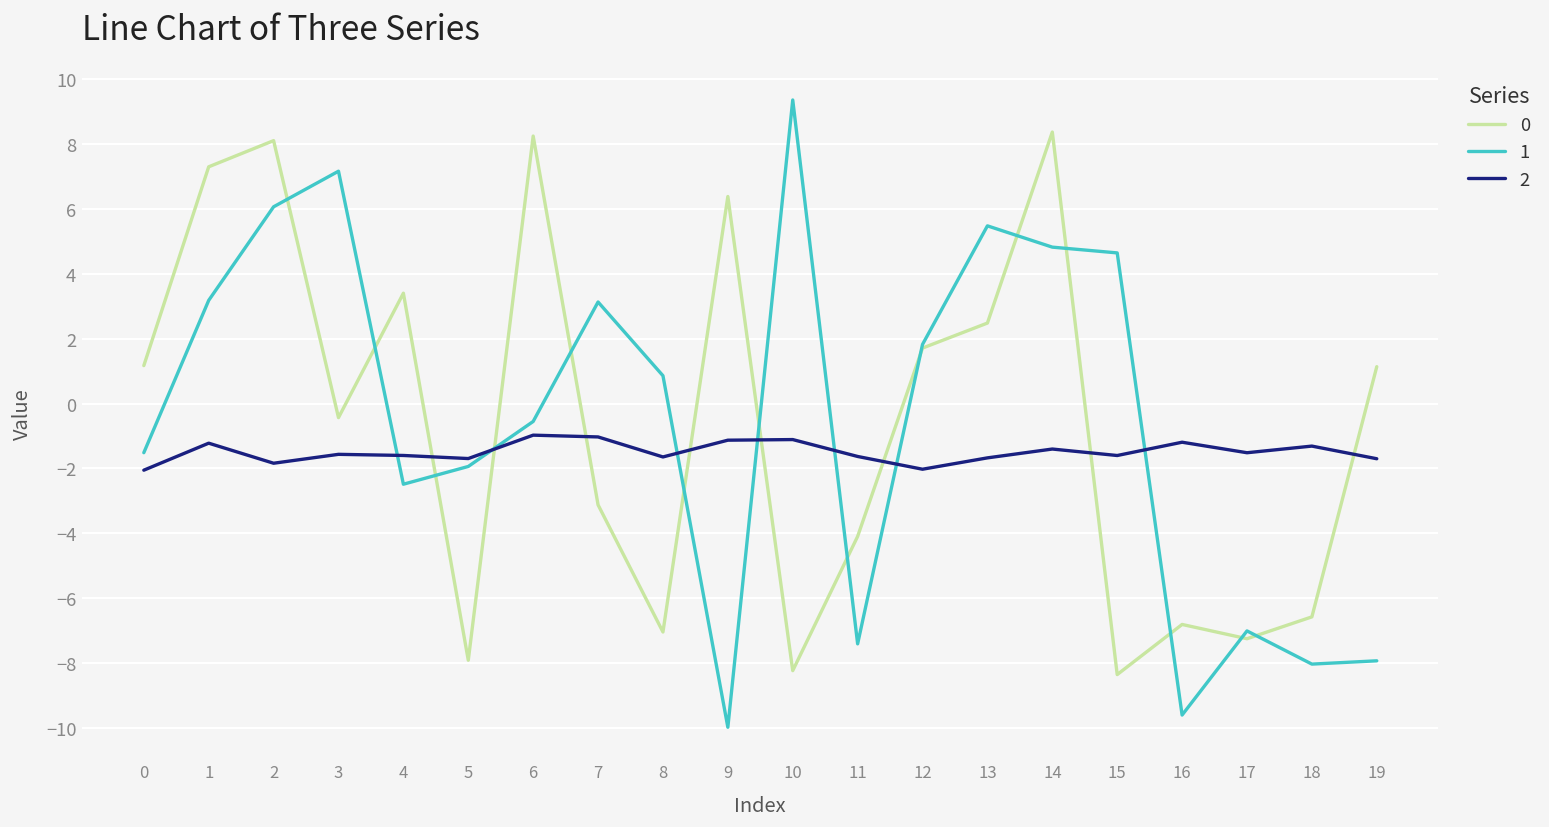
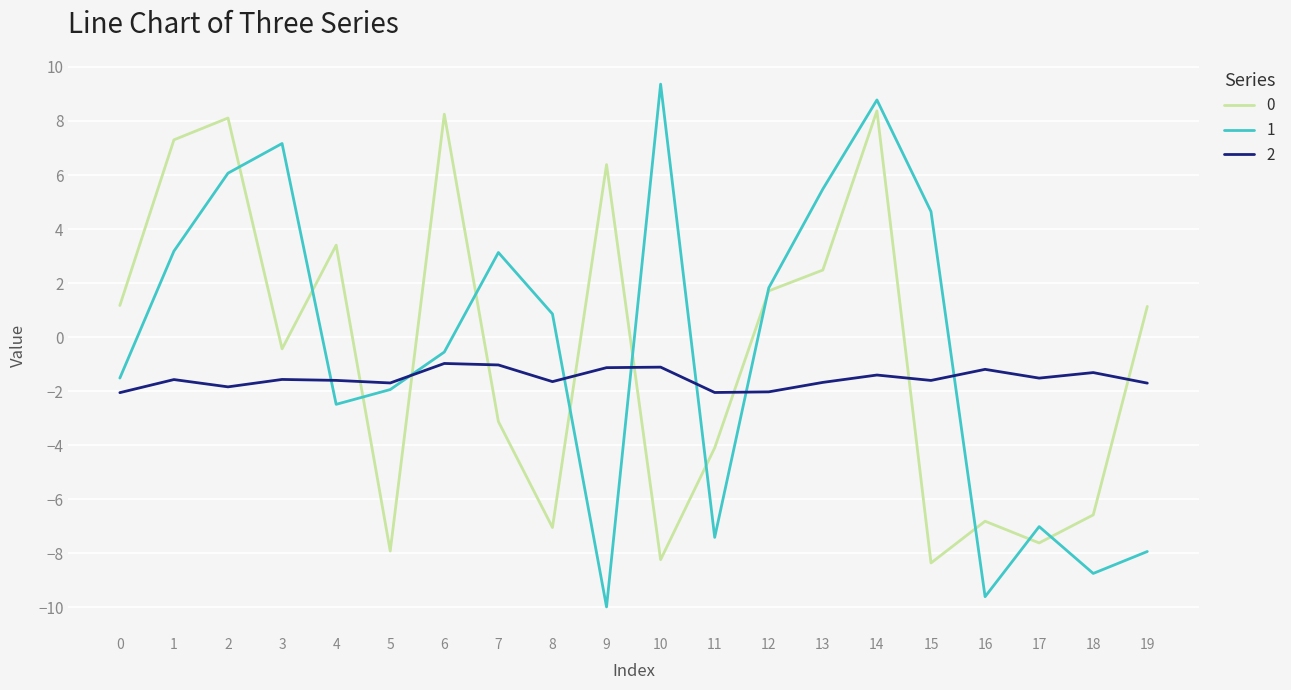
  {
    "0": {
      "0": 1.2,
      "1": 7.3,
      "2": 8.1,
      "3": -0.4,
      "4": 3.4,
      "5": -7.9,
      "6": 8.3,
      "7": -3.1,
      "8": -7.0,
      "9": 6.4,
      "10": -8.2,
      "11": -4.1,
      "12": 1.7,
      "13": 2.5,
      "14": 8.4,
      "15": -8.4,
      "16": -6.8,
-     "17": -7.3,
+     "17": -7.6,
      "18": -6.6,
      "19": 1.1
    },
    "1": {
      "0": -1.5,
      "1": 3.2,
      "2": 6.1,
      "3": 7.2,
      "4": -2.5,
      "5": -1.9,
      "6": -0.6,
      "7": 3.1,
      "8": 0.9,
      "9": -10.0,
      "10": 9.4,
      "11": -7.4,
      "12": 1.8,
      "13": 5.5,
-     "14": 4.8,
+     "14": 8.8,
      "15": 4.6,
      "16": -9.6,
      "17": -7.0,
-     "18": -8.0,
+     "18": -8.7,
      "19": -7.9
    },
    "2": {
      "0": -2.1,
-     "1": -1.2,
+     "1": -1.6,
      "2": -1.8,
      "3": -1.6,
      "4": -1.6,
      "5": -1.7,
      "6": -1.0,
      "7": -1.0,
      "8": -1.6,
      "9": -1.1,
      "10": -1.1,
-     "11": -1.6,
+     "11": -2.0,
      "12": -2.0,
      "13": -1.7,
      "14": -1.4,
      "15": -1.6,
      "16": -1.2,
      "17": -1.5,
      "18": -1.3,
      "19": -1.7
    }
  }
